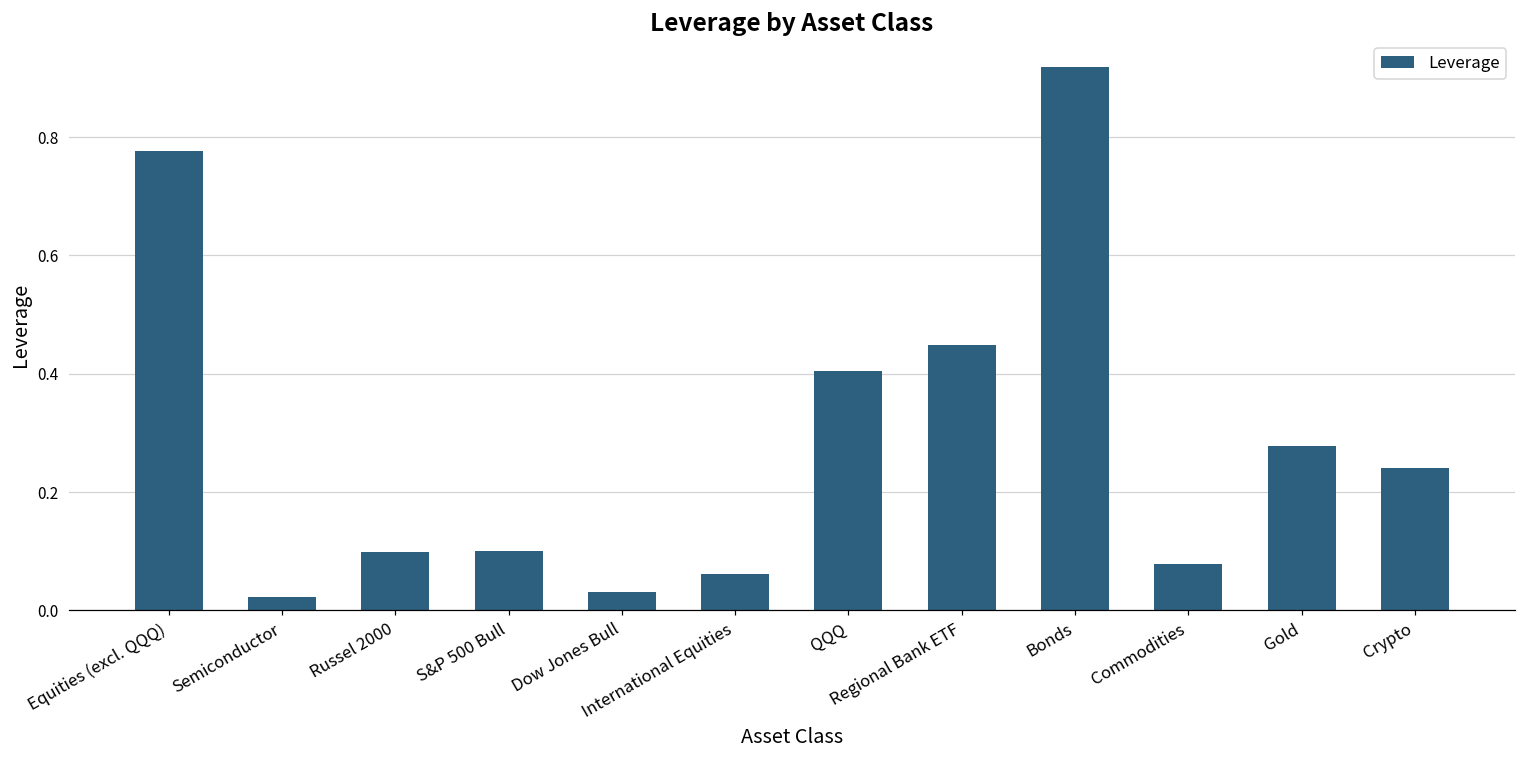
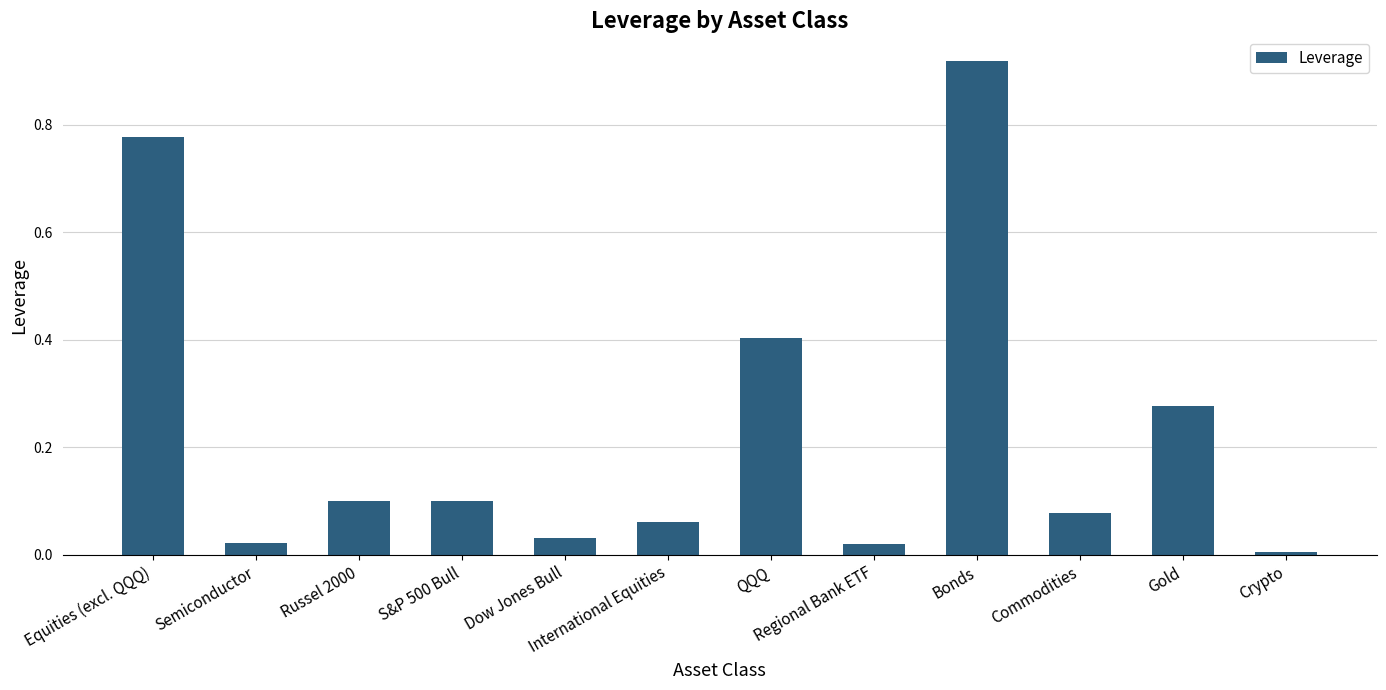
  {
    "Equities (excl. QQQ)": 0.78,
    "Semiconductor": 0.02,
    "Russel 2000": 0.10,
    "S&P 500 Bull": 0.10,
    "Dow Jones Bull": 0.03,
    "International Equities": 0.06,
    "QQQ": 0.40,
-   "Regional Bank ETF": 0.45,
+   "Regional Bank ETF": 0.02,
    "Bonds": 0.92,
    "Commodities": 0.08,
    "Gold": 0.28,
-   "Crypto": 0.24
+   "Crypto": 0.01
  }
